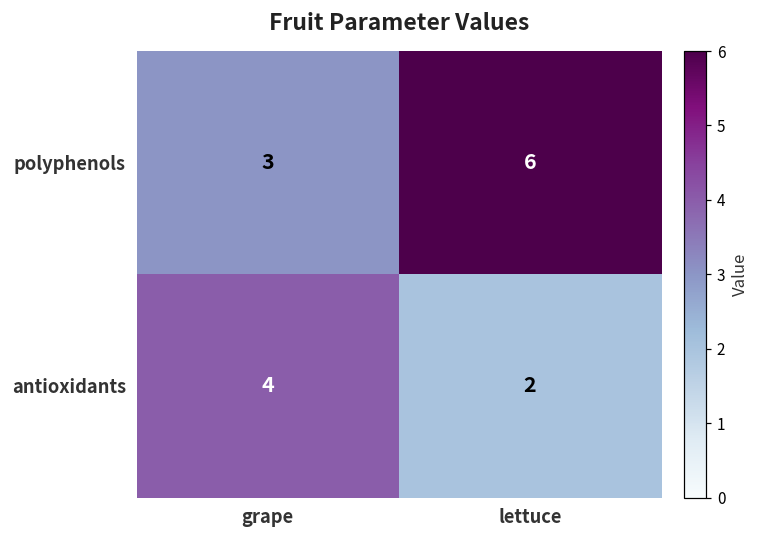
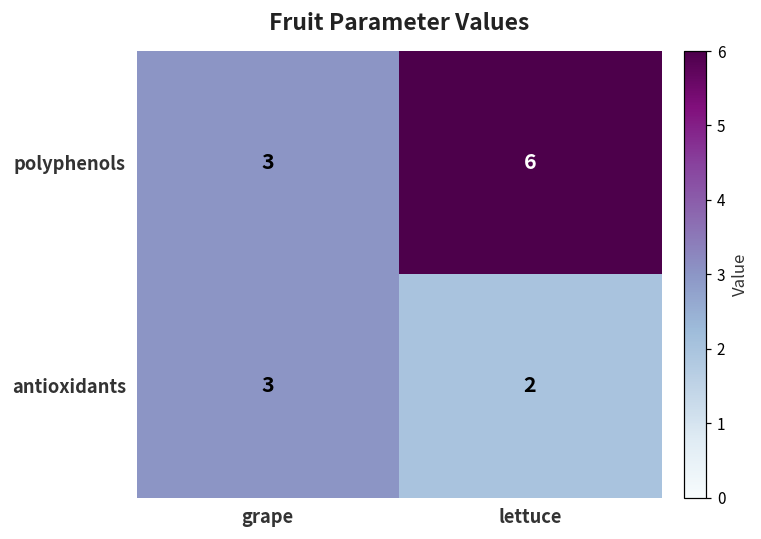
  {
    "polyphenols": {
      "grape": 3,
      "lettuce": 6
    },
    "antioxidants": {
-     "grape": 4,
+     "grape": 3,
      "lettuce": 2
    }
  }
